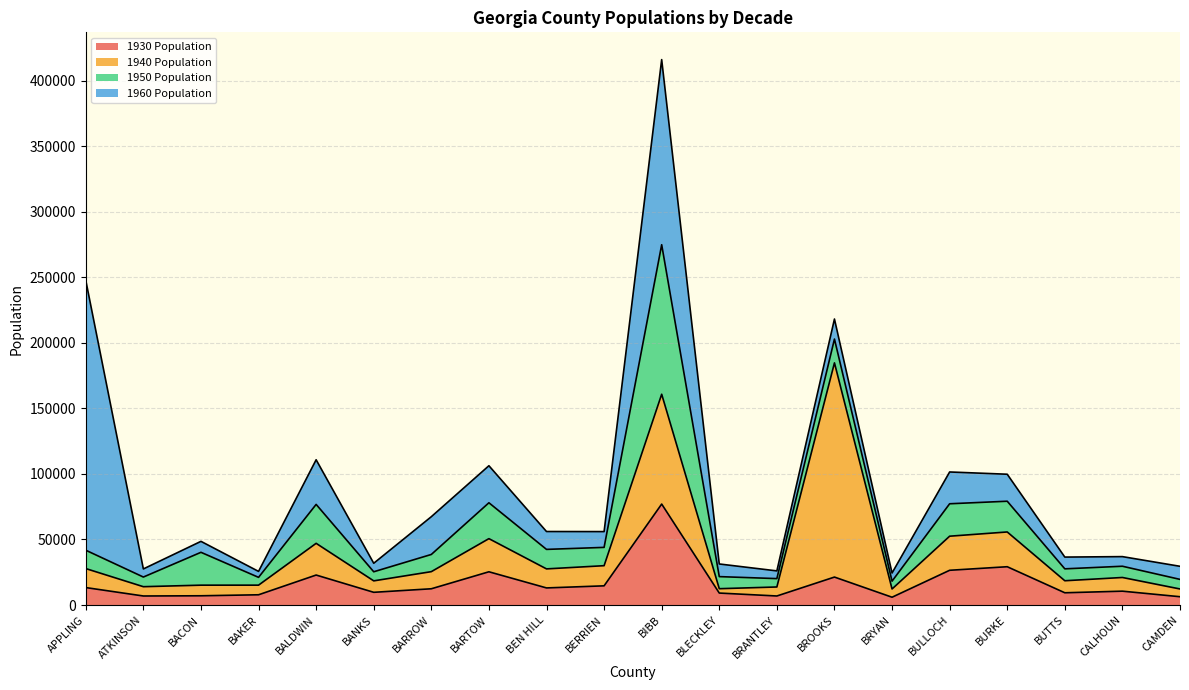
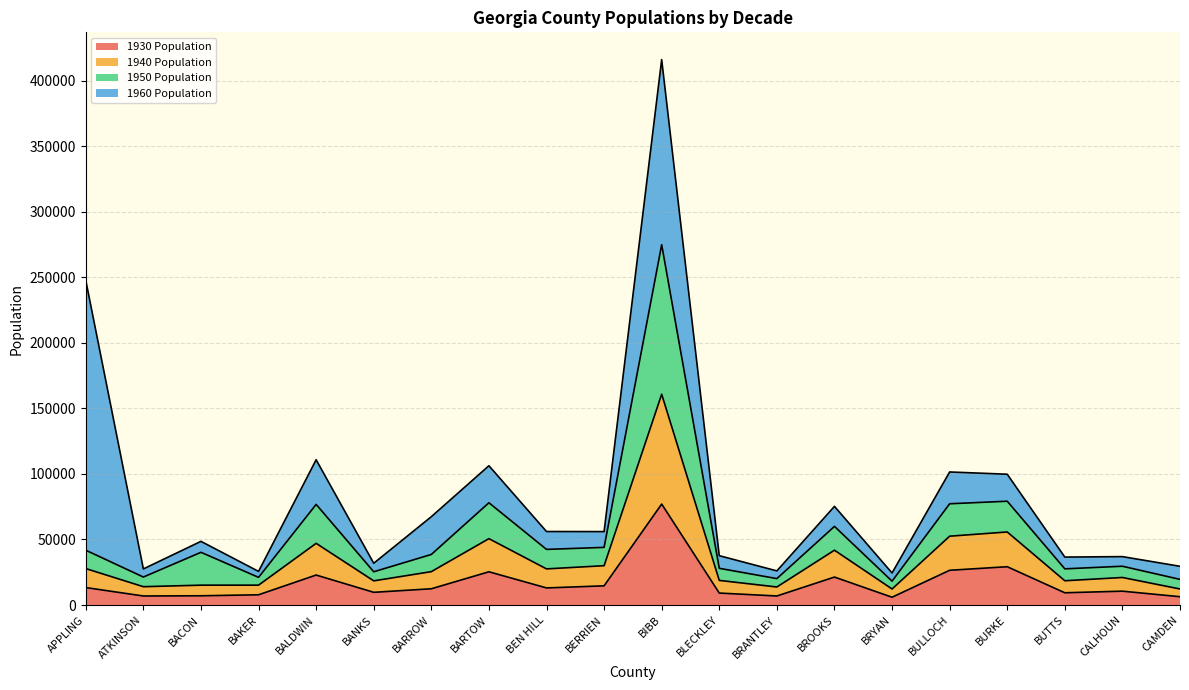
  {
    "1930 Population": {
      "APPLING": 13000,
      "ATKINSON": 7000,
      "BACON": 7000,
      "BAKER": 8000,
      "BALDWIN": 23000,
      "BANKS": 10000,
      "BARROW": 12000,
      "BARTOW": 25000,
      "BEN HILL": 13000,
      "BERRIEN": 15000,
      "BIBB": 77000,
      "BLECKLEY": 9000,
      "BRANTLEY": 7000,
      "BROOKS": 21000,
      "BRYAN": 6000,
      "BULLOCH": 27000,
      "BURKE": 29000,
      "BUTTS": 9000,
      "CALHOUN": 11000,
      "CAMDEN": 6000
    },
    "1940 Population": {
      "APPLING": 14000,
      "ATKINSON": 7000,
      "BACON": 8000,
      "BAKER": 7000,
      "BALDWIN": 24000,
      "BANKS": 9000,
      "BARROW": 13000,
      "BARTOW": 25000,
      "BEN HILL": 15000,
      "BERRIEN": 15000,
      "BIBB": 84000,
-     "BLECKLEY": 3000,
+     "BLECKLEY": 10000,
      "BRANTLEY": 7000,
-     "BROOKS": 163000,
+     "BROOKS": 20000,
      "BRYAN": 6000,
      "BULLOCH": 26000,
      "BURKE": 27000,
      "BUTTS": 9000,
      "CALHOUN": 10000,
      "CAMDEN": 6000
    },
    "1950 Population": {
      "APPLING": 14000,
      "ATKINSON": 7000,
      "BACON": 25000,
      "BAKER": 6000,
      "BALDWIN": 30000,
      "BANKS": 7000,
      "BARROW": 13000,
      "BARTOW": 27000,
      "BEN HILL": 15000,
      "BERRIEN": 14000,
      "BIBB": 114000,
      "BLECKLEY": 9000,
      "BRANTLEY": 6000,
      "BROOKS": 18000,
      "BRYAN": 6000,
      "BULLOCH": 25000,
      "BURKE": 23000,
      "BUTTS": 9000,
      "CALHOUN": 9000,
      "CAMDEN": 7000
    },
    "1960 Population": {
      "APPLING": 206000,
      "ATKINSON": 6000,
      "BACON": 8000,
      "BAKER": 5000,
      "BALDWIN": 34000,
      "BANKS": 6000,
      "BARROW": 29000,
      "BARTOW": 28000,
      "BEN HILL": 14000,
      "BERRIEN": 12000,
      "BIBB": 141000,
      "BLECKLEY": 10000,
      "BRANTLEY": 6000,
      "BROOKS": 15000,
      "BRYAN": 6000,
      "BULLOCH": 24000,
      "BURKE": 21000,
      "BUTTS": 9000,
      "CALHOUN": 7000,
      "CAMDEN": 10000
    }
  }
